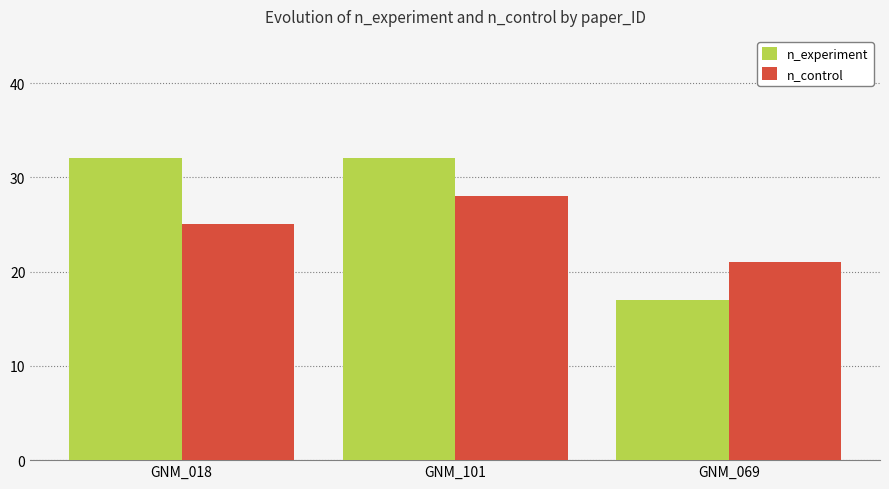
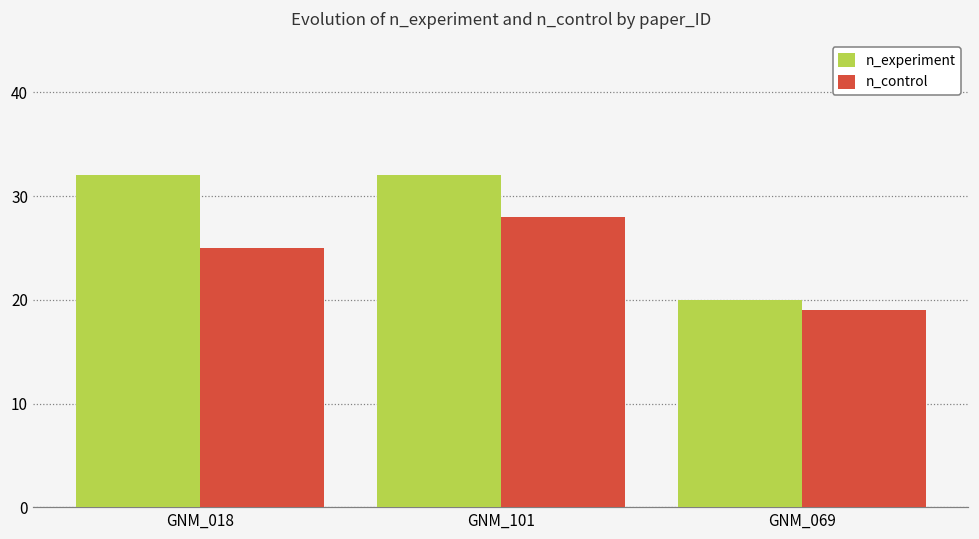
  {
    "n_experiment": {
      "GNM_018": 32,
      "GNM_101": 32,
-     "GNM_069": 17
+     "GNM_069": 20
    },
    "n_control": {
      "GNM_018": 25,
      "GNM_101": 28,
-     "GNM_069": 21
+     "GNM_069": 19
    }
  }
